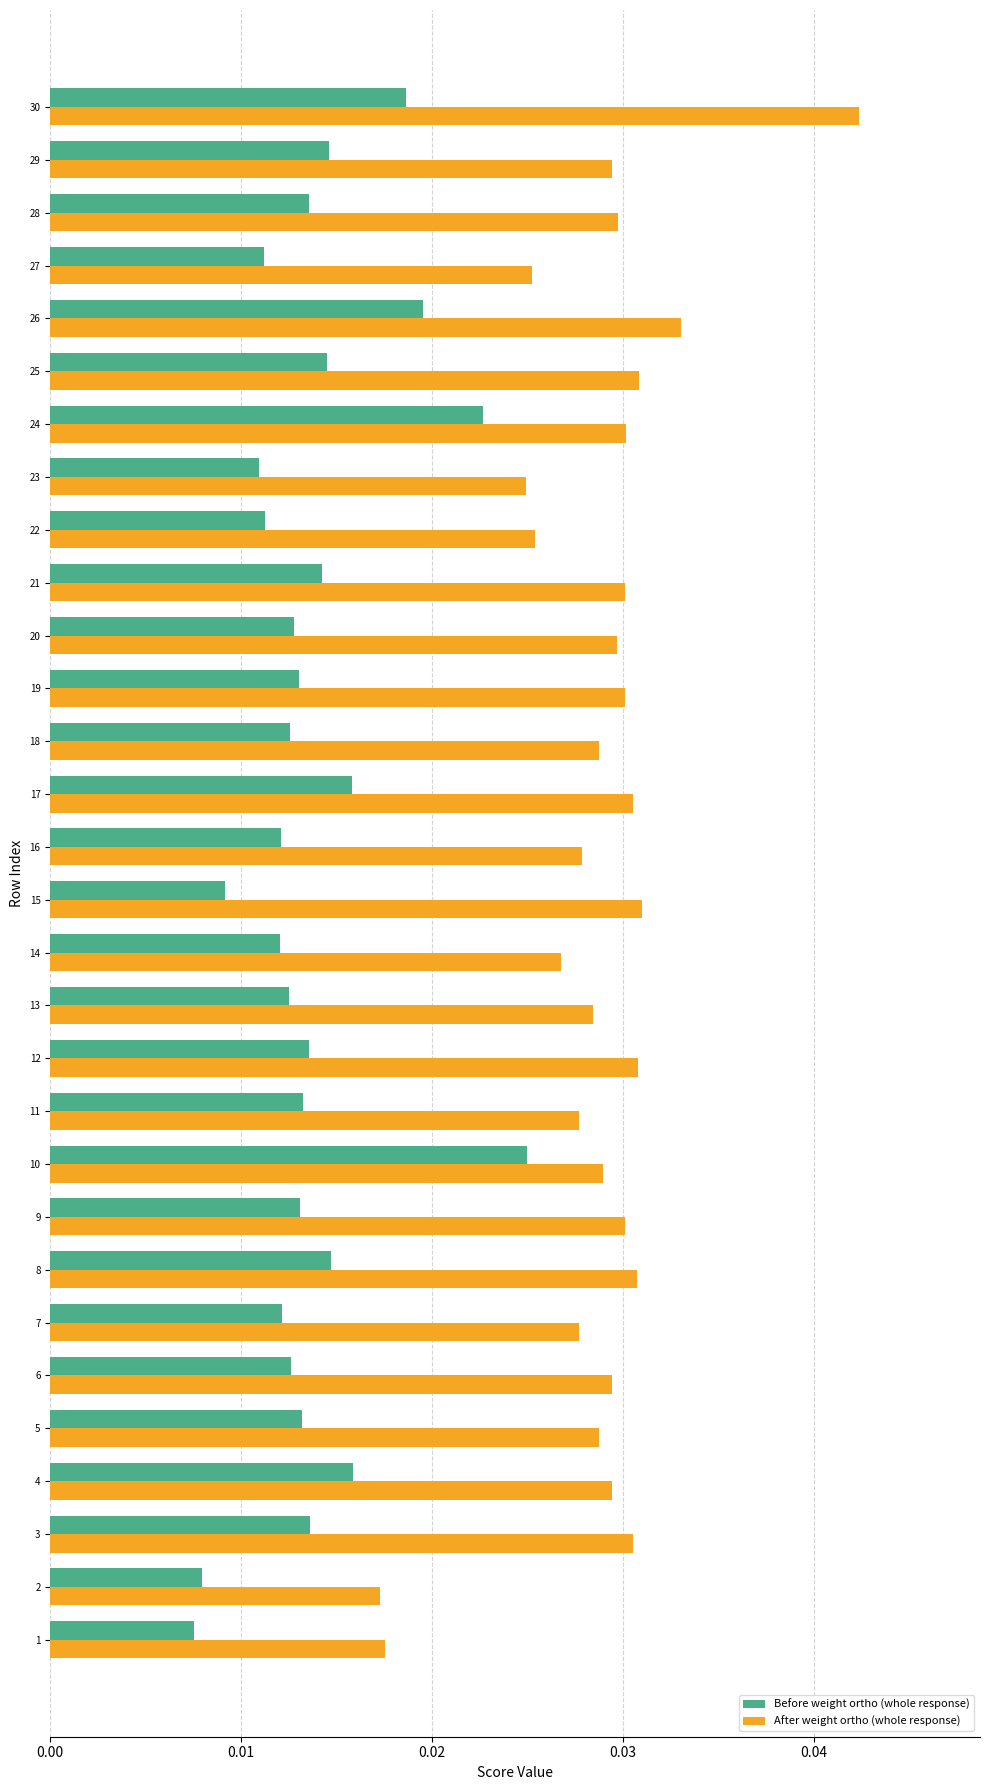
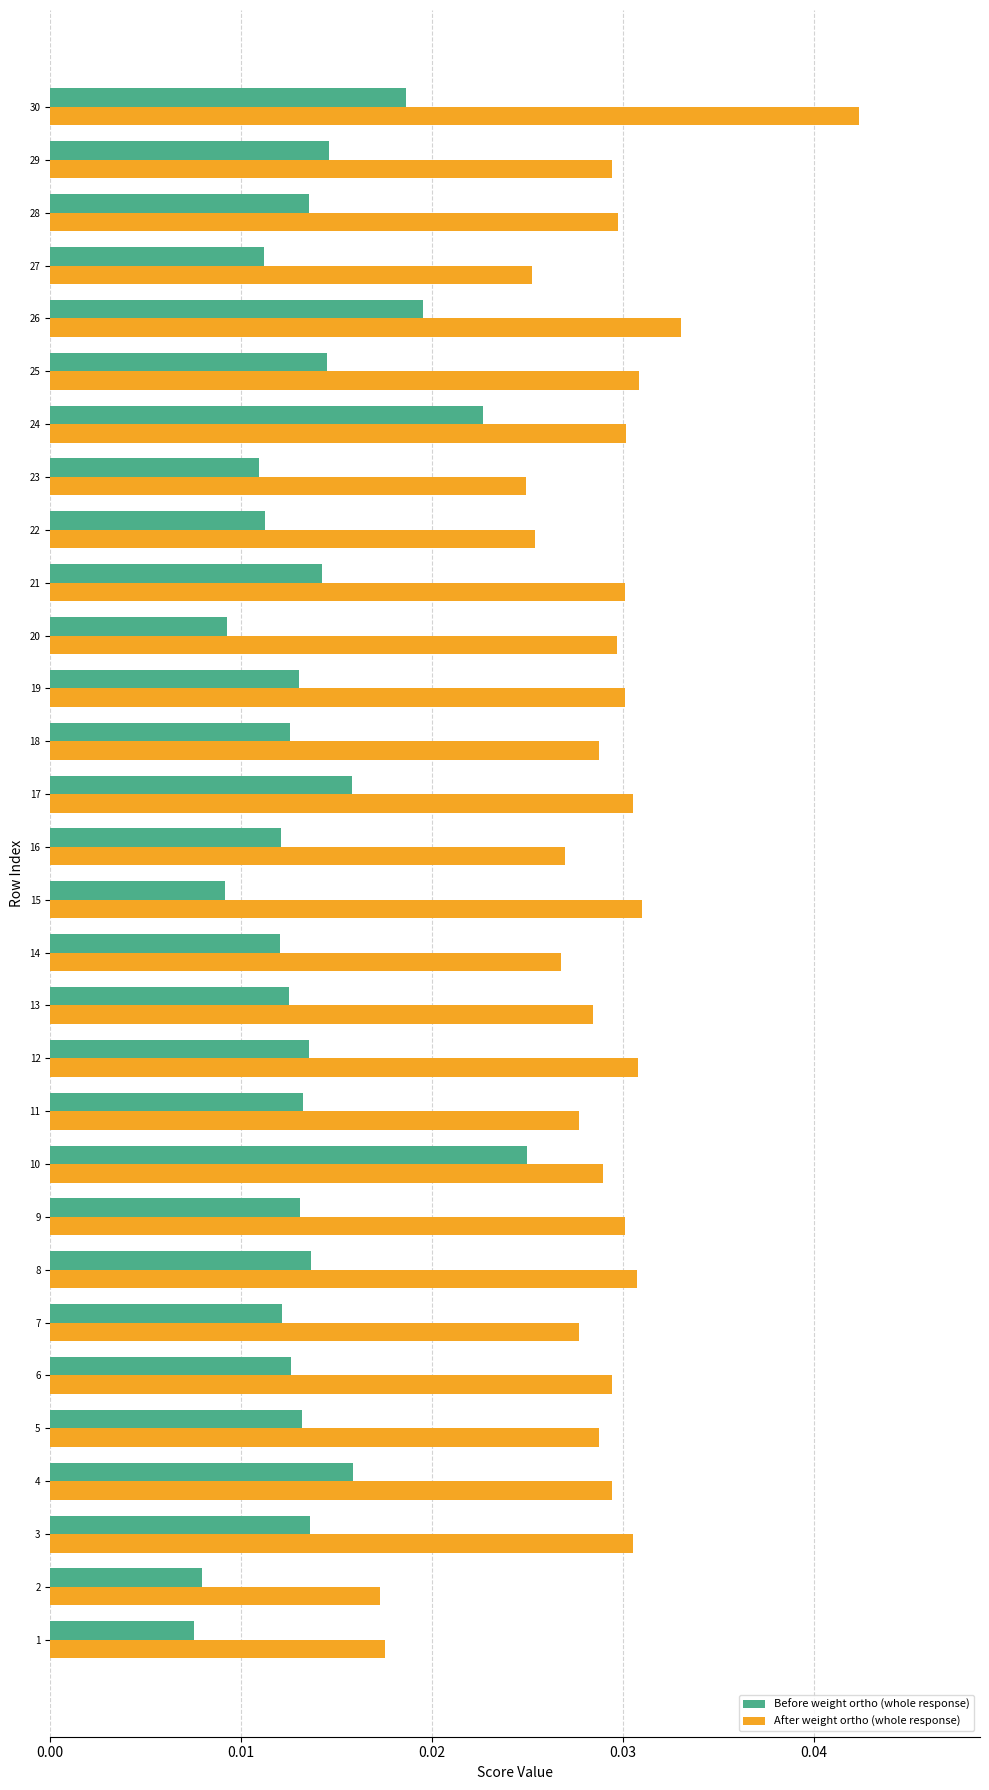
  {
    "Before weight ortho (whole response)": {
      "30": 0.0186,
      "29": 0.0146,
      "28": 0.0136,
      "27": 0.0112,
      "26": 0.0195,
      "25": 0.0145,
      "24": 0.0227,
      "23": 0.0109,
      "22": 0.0112,
      "21": 0.0142,
-     "20": 0.0128,
+     "20": 0.0093,
      "19": 0.0130,
      "18": 0.0126,
      "17": 0.0158,
      "16": 0.0121,
      "15": 0.0091,
      "14": 0.0121,
      "13": 0.0125,
      "12": 0.0135,
      "11": 0.0132,
      "10": 0.0250,
      "9": 0.0131,
-     "8": 0.0147,
+     "8": 0.0137,
      "7": 0.0122,
      "6": 0.0126,
      "5": 0.0132,
      "4": 0.0159,
      "3": 0.0136,
      "2": 0.0079,
      "1": 0.0075
    },
    "After weight ortho (whole response)": {
      "30": 0.0424,
      "29": 0.0294,
      "28": 0.0298,
      "27": 0.0252,
      "26": 0.0330,
      "25": 0.0308,
      "24": 0.0301,
      "23": 0.0249,
      "22": 0.0254,
      "21": 0.0301,
      "20": 0.0297,
      "19": 0.0301,
      "18": 0.0287,
      "17": 0.0305,
-     "16": 0.0278,
+     "16": 0.0270,
      "15": 0.0310,
      "14": 0.0267,
      "13": 0.0285,
      "12": 0.0308,
      "11": 0.0277,
      "10": 0.0290,
      "9": 0.0301,
      "8": 0.0307,
      "7": 0.0277,
      "6": 0.0294,
      "5": 0.0287,
      "4": 0.0294,
      "3": 0.0305,
      "2": 0.0173,
      "1": 0.0176
    }
  }
